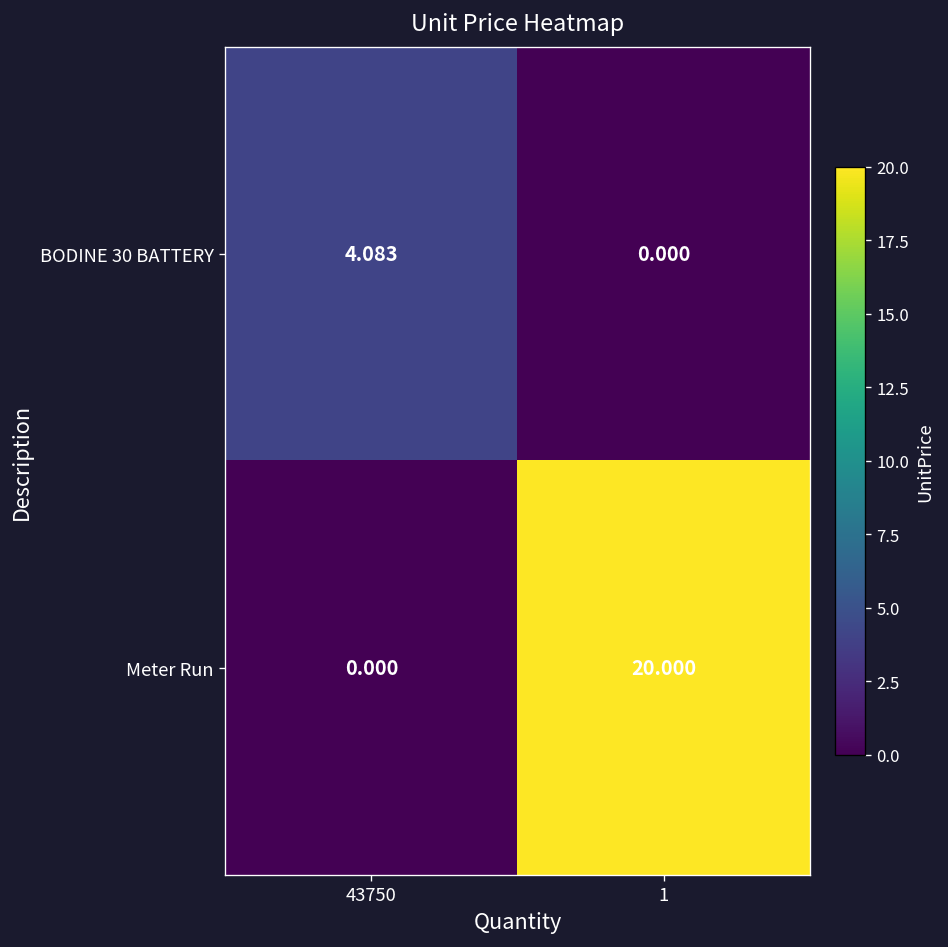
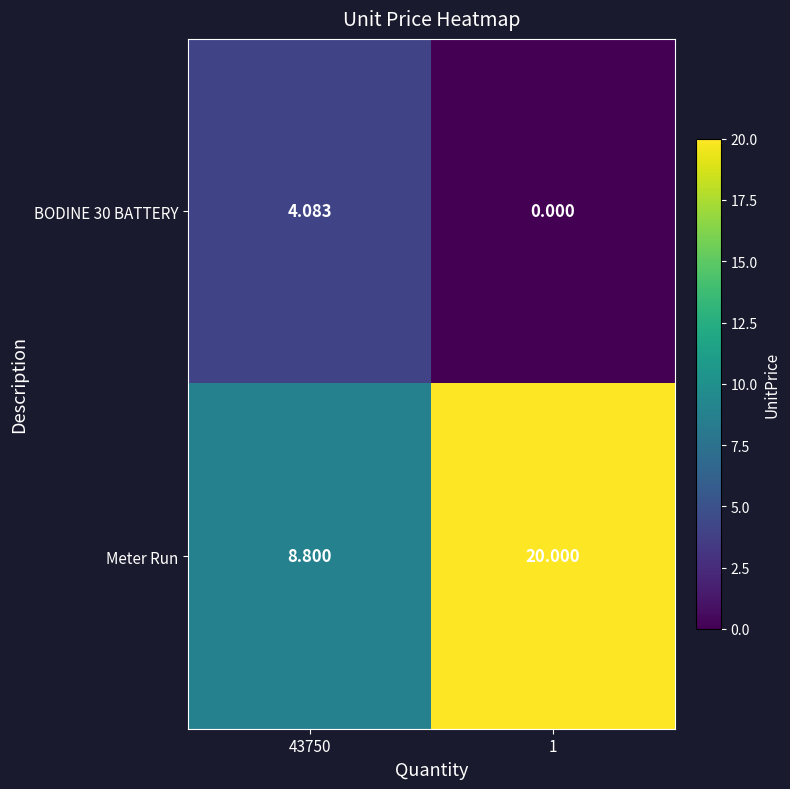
  {
    "BODINE 30 BATTERY": {
      "43750": 4.083,
      "1": 0.000
    },
    "Meter Run": {
-     "43750": 0.000,
+     "43750": 8.800,
      "1": 20.000
    }
  }
